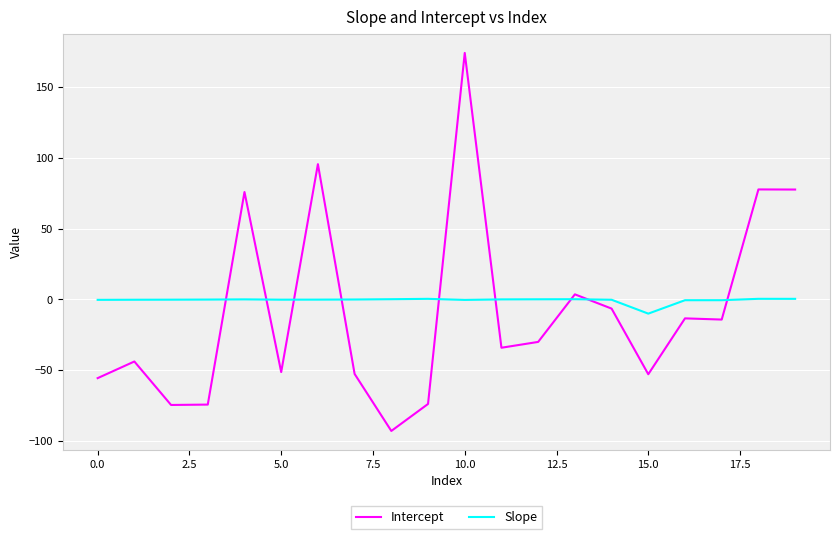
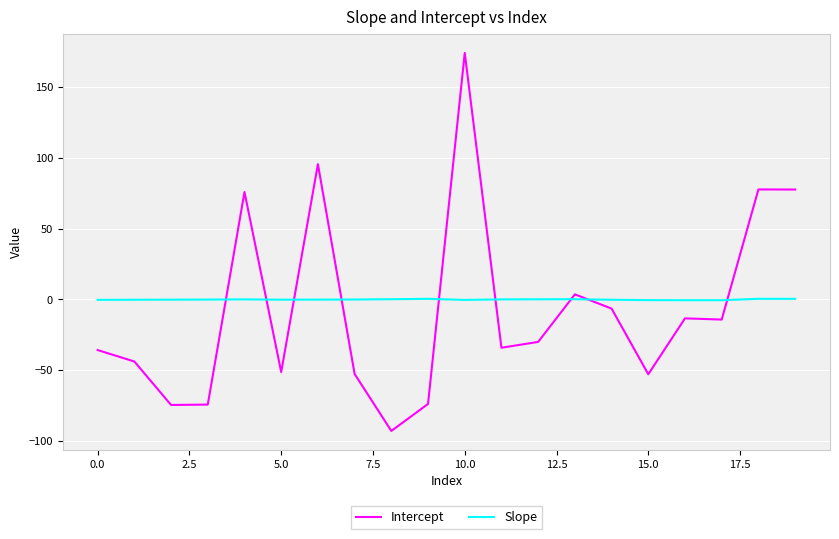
  {
    "Intercept": {
-     "0.0": -56,
+     "0.0": -36,
      "5.0": -51,
      "10.0": 174,
      "15.0": -53
    },
    "Slope": {
      "0.0": 0,
      "5.0": 0,
      "10.0": 0,
-     "15.0": -10
+     "15.0": 0
    }
  }
